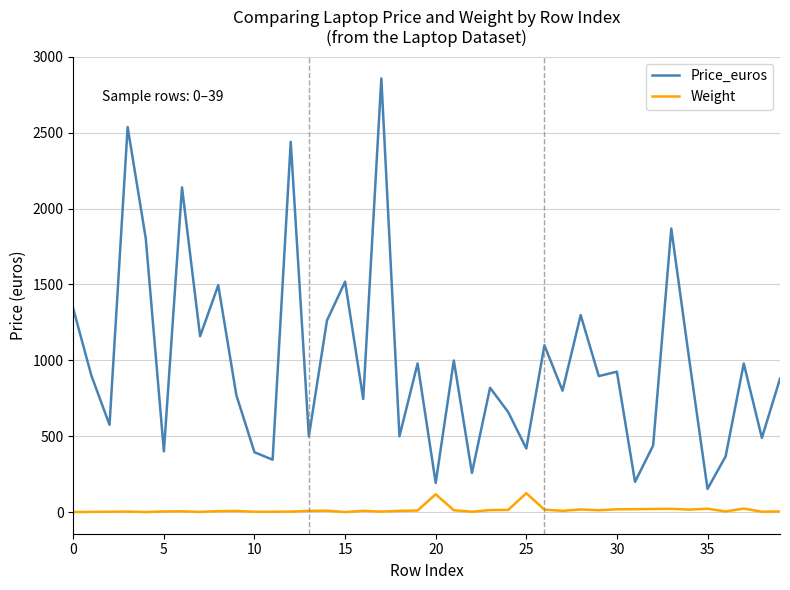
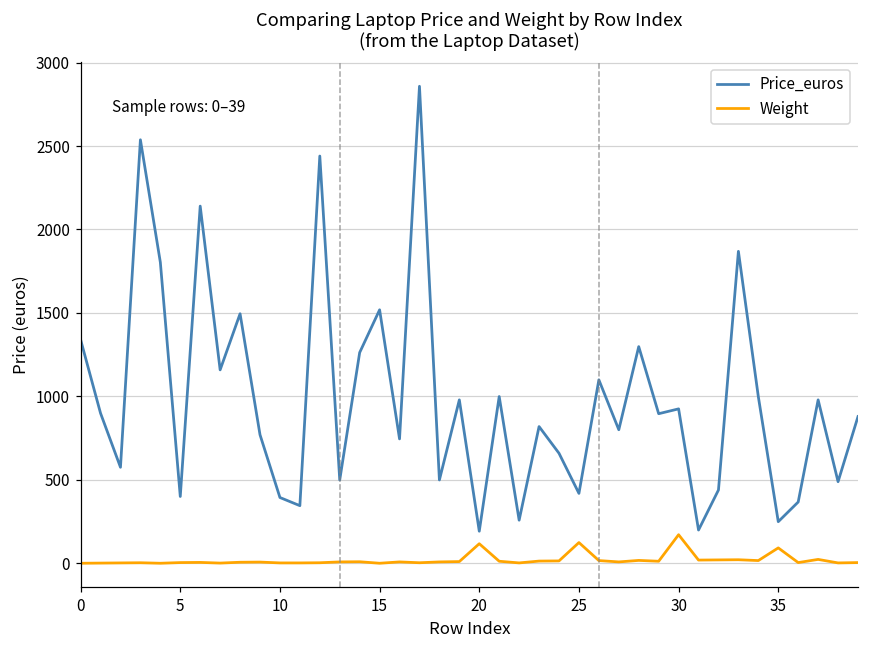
  {
    "Price_euros": {
      "0": 1340,
      "5": 400,
      "10": 390,
      "15": 1520,
      "20": 190,
      "25": 420,
      "30": 930,
-     "35": 150
+     "35": 250
    },
    "Weight": {
      "0": 0,
      "5": 0,
      "10": 0,
      "15": 0,
      "20": 120,
      "25": 120,
-     "30": 20,
-     "35": 20
+     "30": 170,
+     "35": 90
    }
  }
